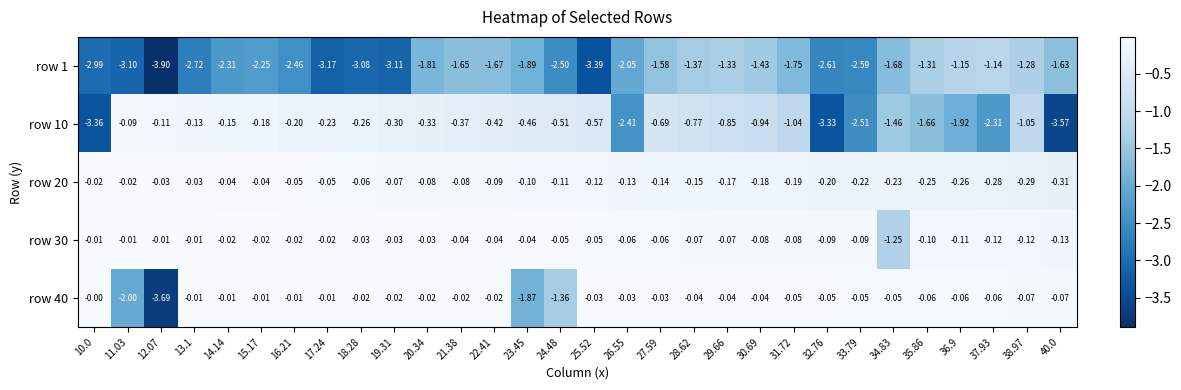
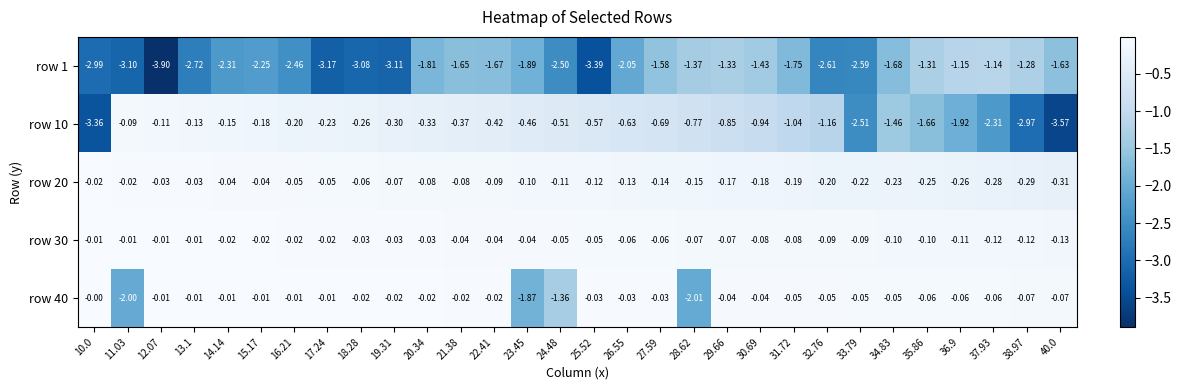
  {
    "row 1": {
      "10.0": -2.99,
      "11.03": -3.10,
      "12.07": -3.90,
      "13.1": -2.72,
      "14.14": -2.31,
      "15.17": -2.25,
      "16.21": -2.46,
      "17.24": -3.17,
      "18.28": -3.08,
      "19.31": -3.11,
      "20.34": -1.81,
      "21.38": -1.65,
      "22.41": -1.67,
      "23.45": -1.89,
      "24.48": -2.50,
      "25.52": -3.39,
      "26.55": -2.05,
      "27.59": -1.58,
      "28.62": -1.37,
      "29.66": -1.33,
      "30.69": -1.43,
      "31.72": -1.75,
      "32.76": -2.61,
      "33.79": -2.59,
      "34.83": -1.68,
      "35.86": -1.31,
      "36.9": -1.15,
      "37.93": -1.14,
      "38.97": -1.28,
      "40.0": -1.63
    },
    "row 10": {
      "10.0": -3.36,
      "11.03": -0.09,
      "12.07": -0.11,
      "13.1": -0.13,
      "14.14": -0.15,
      "15.17": -0.18,
      "16.21": -0.20,
      "17.24": -0.23,
      "18.28": -0.26,
      "19.31": -0.30,
      "20.34": -0.33,
      "21.38": -0.37,
      "22.41": -0.42,
      "23.45": -0.46,
      "24.48": -0.51,
      "25.52": -0.57,
-     "26.55": -2.41,
+     "26.55": -0.63,
      "27.59": -0.69,
      "28.62": -0.77,
      "29.66": -0.85,
      "30.69": -0.94,
      "31.72": -1.04,
-     "32.76": -3.33,
+     "32.76": -1.16,
      "33.79": -2.51,
      "34.83": -1.46,
      "35.86": -1.66,
      "36.9": -1.92,
      "37.93": -2.31,
-     "38.97": -1.05,
+     "38.97": -2.97,
      "40.0": -3.57
    },
    "row 20": {
      "10.0": -0.02,
      "11.03": -0.02,
      "12.07": -0.03,
      "13.1": -0.03,
      "14.14": -0.04,
      "15.17": -0.04,
      "16.21": -0.05,
      "17.24": -0.05,
      "18.28": -0.06,
      "19.31": -0.07,
      "20.34": -0.08,
      "21.38": -0.08,
      "22.41": -0.09,
      "23.45": -0.10,
      "24.48": -0.11,
      "25.52": -0.12,
      "26.55": -0.13,
      "27.59": -0.14,
      "28.62": -0.15,
      "29.66": -0.17,
      "30.69": -0.18,
      "31.72": -0.19,
      "32.76": -0.20,
      "33.79": -0.22,
      "34.83": -0.23,
      "35.86": -0.25,
      "36.9": -0.26,
      "37.93": -0.28,
      "38.97": -0.29,
      "40.0": -0.31
    },
    "row 30": {
      "10.0": -0.01,
      "11.03": -0.01,
      "12.07": -0.01,
      "13.1": -0.01,
      "14.14": -0.02,
      "15.17": -0.02,
      "16.21": -0.02,
      "17.24": -0.02,
      "18.28": -0.03,
      "19.31": -0.03,
      "20.34": -0.03,
      "21.38": -0.04,
      "22.41": -0.04,
      "23.45": -0.04,
      "24.48": -0.05,
      "25.52": -0.05,
      "26.55": -0.06,
      "27.59": -0.06,
      "28.62": -0.07,
      "29.66": -0.07,
      "30.69": -0.08,
      "31.72": -0.08,
      "32.76": -0.09,
      "33.79": -0.09,
-     "34.83": -1.25,
+     "34.83": -0.10,
      "35.86": -0.10,
      "36.9": -0.11,
      "37.93": -0.12,
      "38.97": -0.12,
      "40.0": -0.13
    },
    "row 40": {
      "10.0": -0.00,
      "11.03": -2.00,
-     "12.07": -3.69,
+     "12.07": -0.01,
      "13.1": -0.01,
      "14.14": -0.01,
      "15.17": -0.01,
      "16.21": -0.01,
      "17.24": -0.01,
      "18.28": -0.02,
      "19.31": -0.02,
      "20.34": -0.02,
      "21.38": -0.02,
      "22.41": -0.02,
      "23.45": -1.87,
      "24.48": -1.36,
      "25.52": -0.03,
      "26.55": -0.03,
      "27.59": -0.03,
-     "28.62": -0.04,
+     "28.62": -2.01,
      "29.66": -0.04,
      "30.69": -0.04,
      "31.72": -0.05,
      "32.76": -0.05,
      "33.79": -0.05,
      "34.83": -0.05,
      "35.86": -0.06,
      "36.9": -0.06,
      "37.93": -0.06,
      "38.97": -0.07,
      "40.0": -0.07
    }
  }
